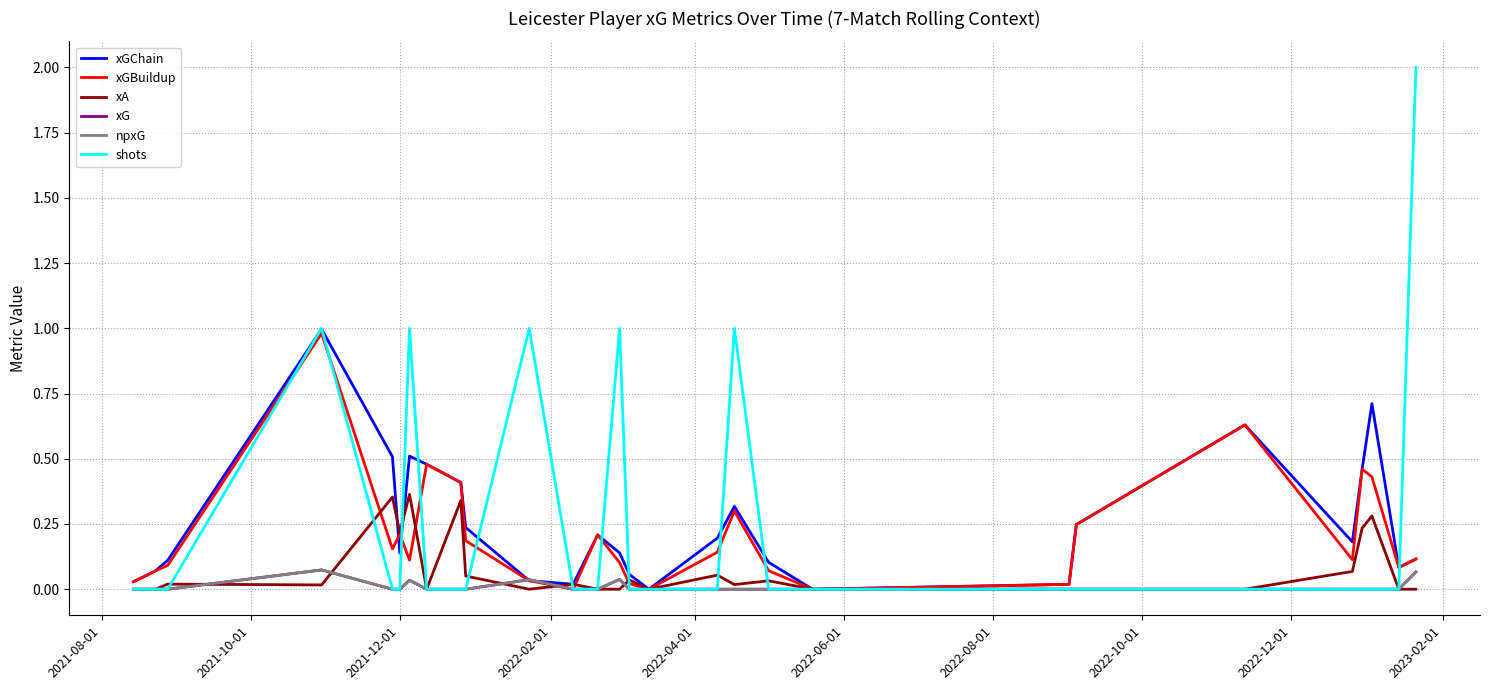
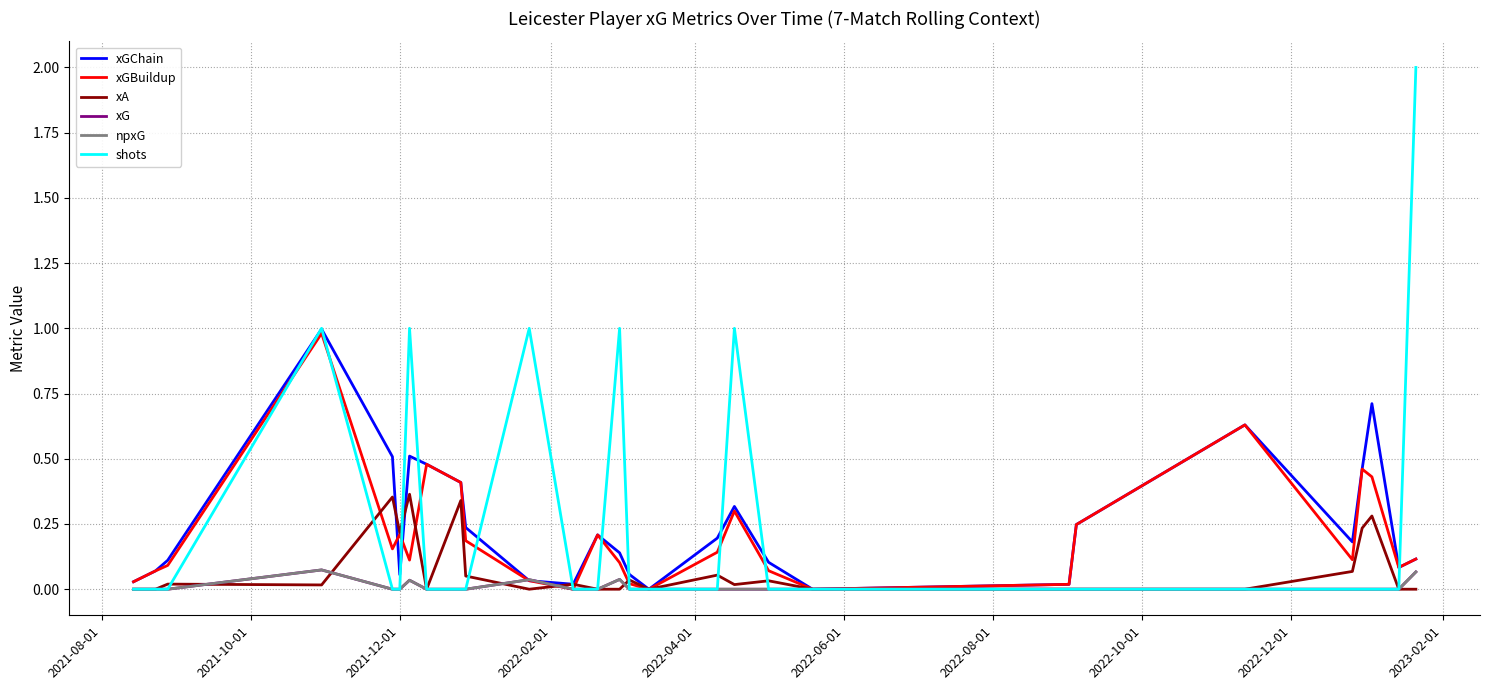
  {
    "xGChain": {
-     "2021-12-01": 0.14
+     "2021-12-01": 0.06
    }
  }
